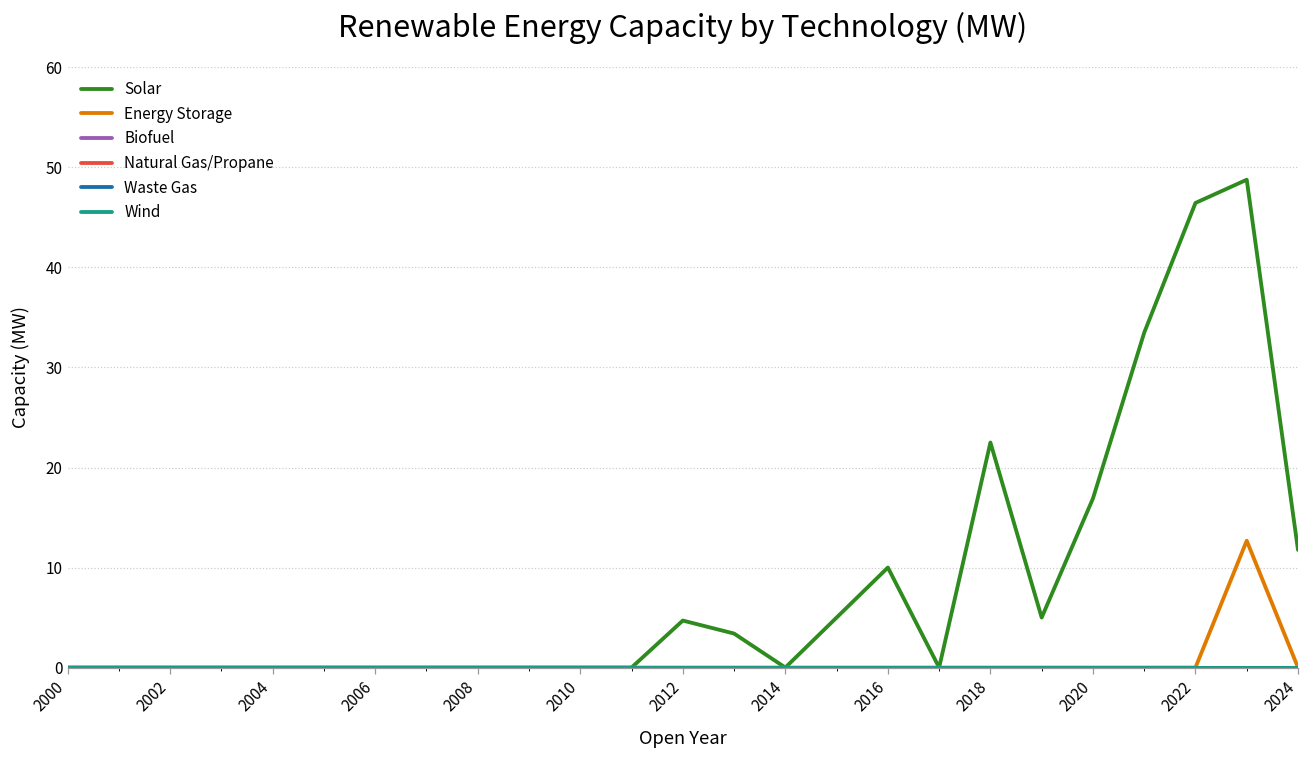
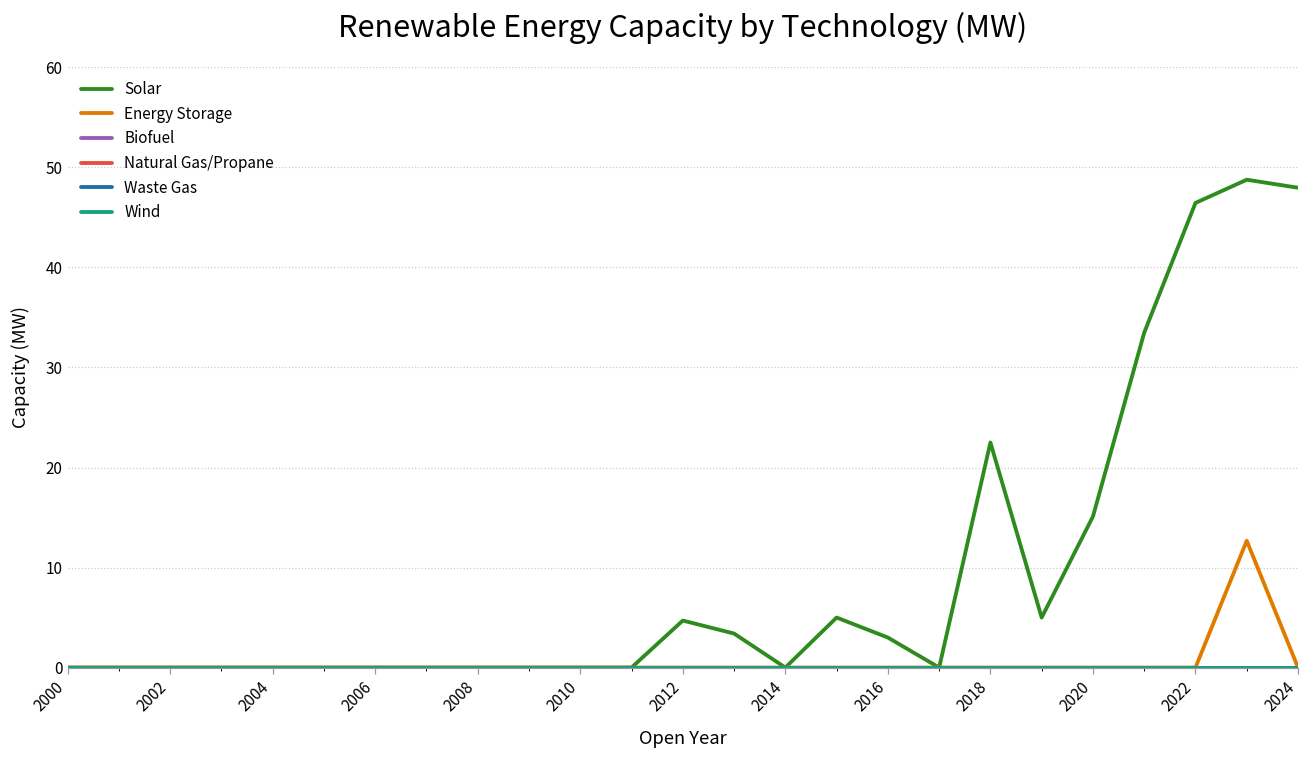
  {
    "Solar": {
      "2012": 5,
-     "2016": 10,
+     "2016": 3,
      "2018": 23,
-     "2020": 17,
+     "2020": 15,
      "2022": 46,
-     "2024": 12
+     "2024": 48
    }
  }
